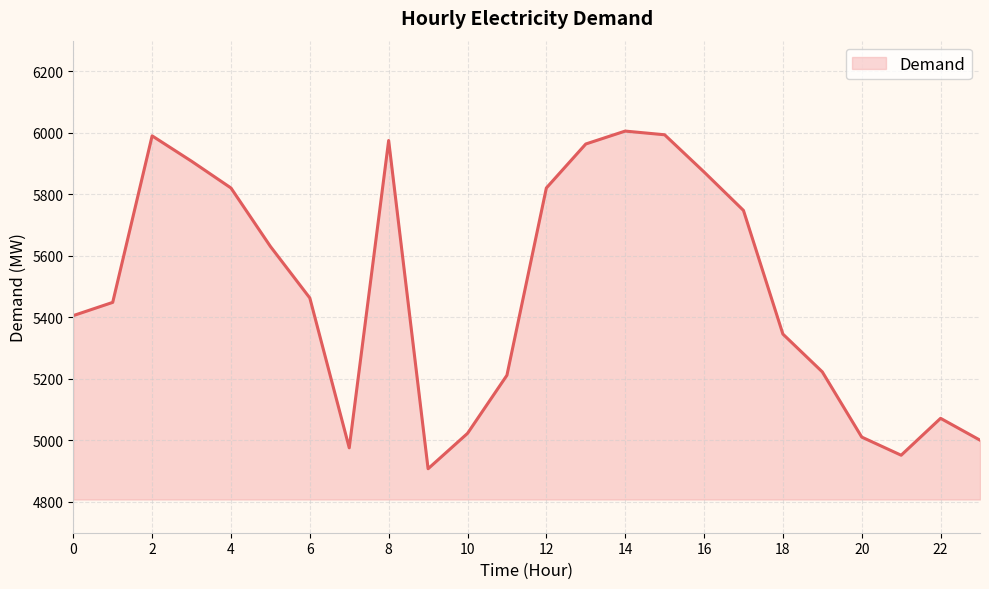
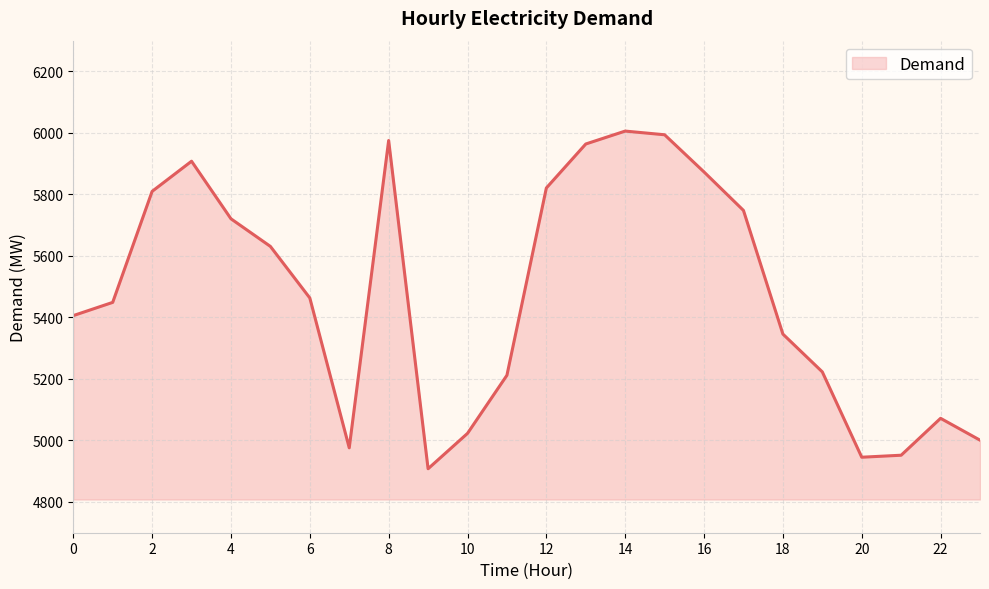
  {
    "0": 5410,
-   "2": 5990,
-   "4": 5820,
+   "2": 5810,
+   "4": 5720,
    "6": 5460,
    "8": 5980,
    "10": 5020,
    "12": 5820,
    "14": 6010,
    "16": 5870,
    "18": 5350,
-   "20": 5010,
+   "20": 4950,
    "22": 5070
  }
